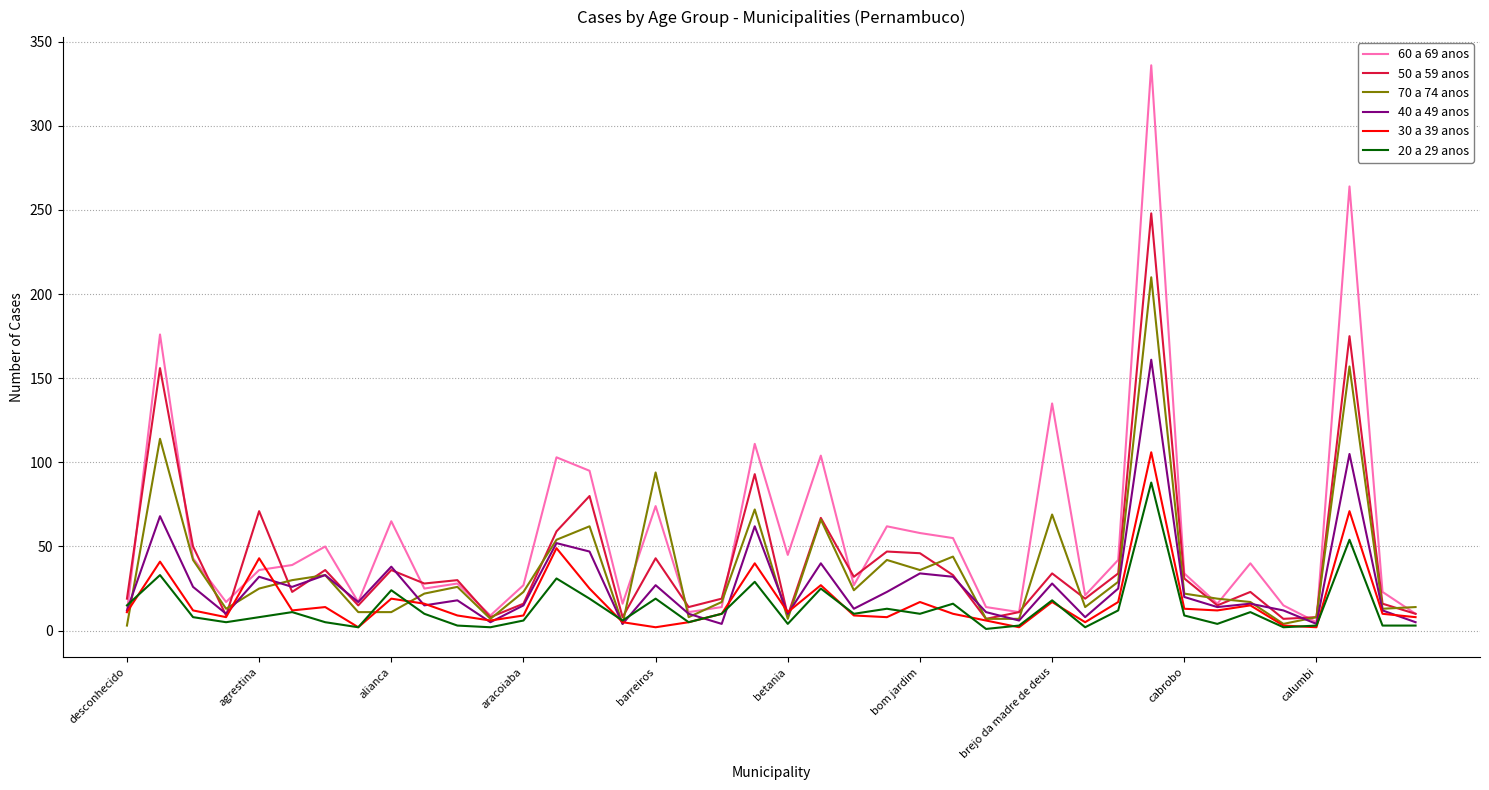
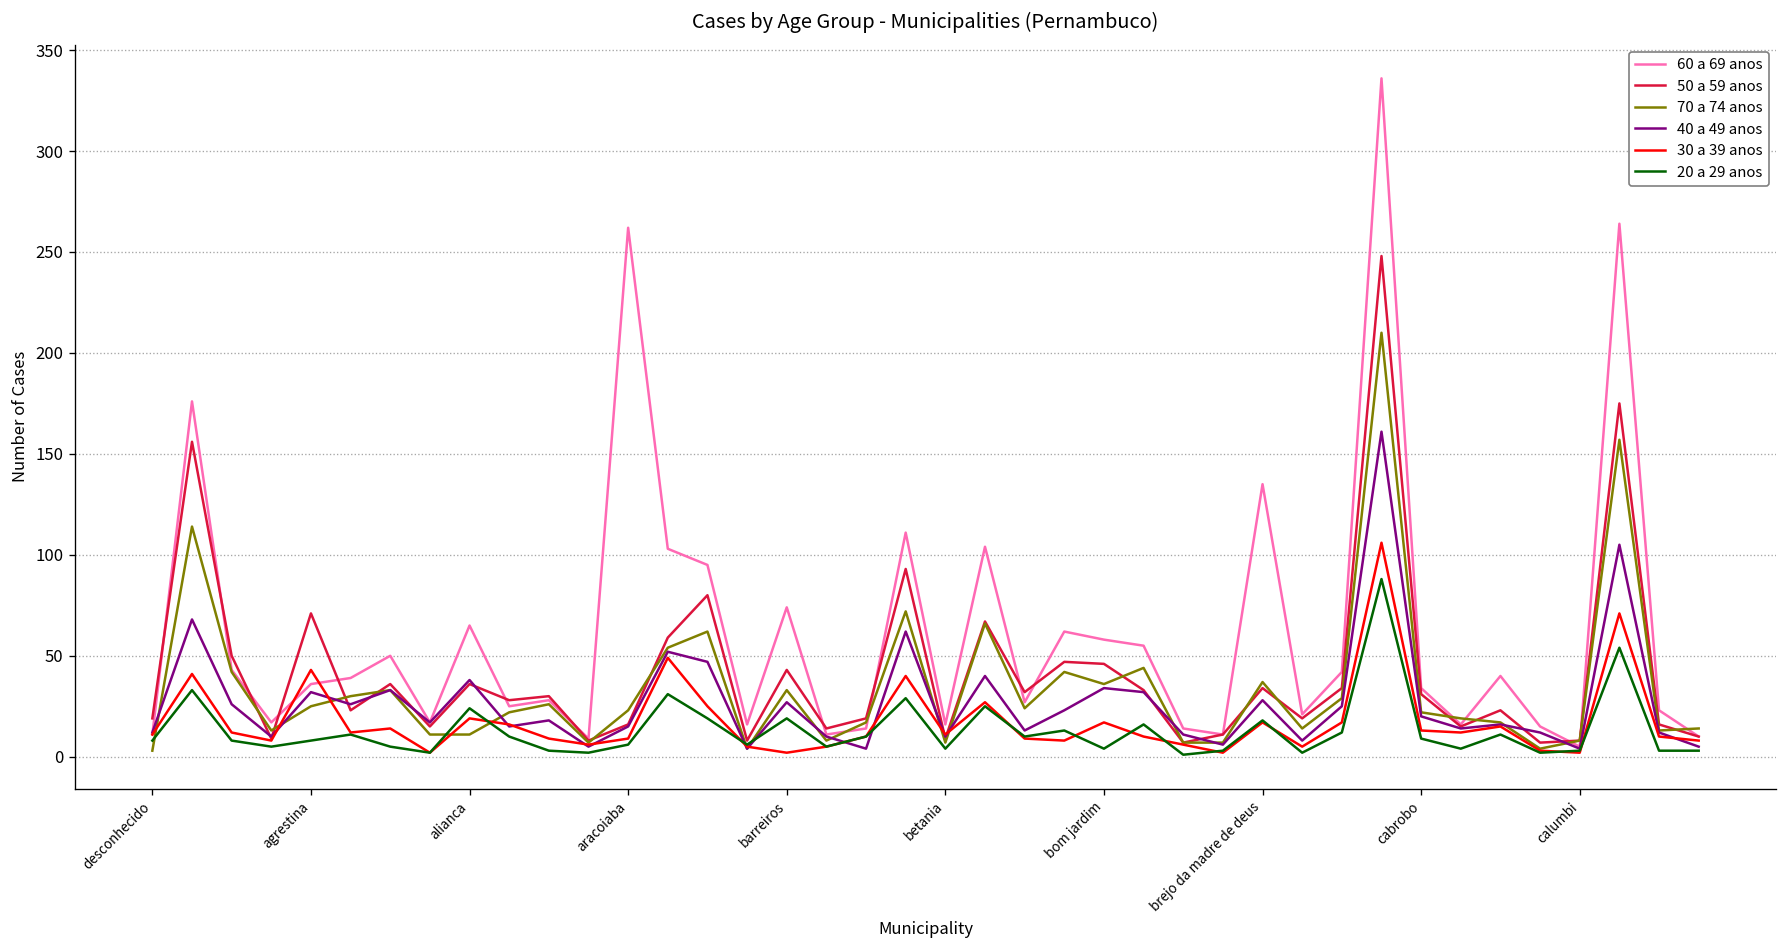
  {
    "60 a 69 anos": {
      "agrestina": 36,
      "alianca": 65,
-     "aracoiaba": 27,
+     "aracoiaba": 262,
      "barreiros": 74,
-     "betania": 45,
+     "betania": 16,
      "bom jardim": 58,
      "brejo da madre de deus": 135,
      "cabrobo": 34
    },
    "50 a 59 anos": {
      "desconhecido": 19,
      "agrestina": 71,
      "alianca": 36,
      "barreiros": 43,
      "bom jardim": 46,
      "brejo da madre de deus": 34,
      "cabrobo": 31
    },
    "70 a 74 anos": {
      "desconhecido": 3,
      "agrestina": 25,
      "alianca": 11,
      "aracoiaba": 23,
-     "barreiros": 94,
+     "barreiros": 33,
      "betania": 7,
      "bom jardim": 36,
-     "brejo da madre de deus": 69,
+     "brejo da madre de deus": 37,
      "cabrobo": 22
    },
    "40 a 49 anos": {
      "agrestina": 32,
      "alianca": 38,
      "barreiros": 27,
      "bom jardim": 34,
      "brejo da madre de deus": 28,
      "cabrobo": 20
    },
    "30 a 39 anos": {
      "agrestina": 43,
      "alianca": 19,
      "aracoiaba": 9,
      "barreiros": 2,
      "bom jardim": 17,
      "cabrobo": 13
    },
    "20 a 29 anos": {
-     "desconhecido": 15,
+     "desconhecido": 8,
      "agrestina": 8,
      "alianca": 24,
      "aracoiaba": 6,
      "barreiros": 19,
      "betania": 4,
-     "bom jardim": 10,
+     "bom jardim": 4,
      "cabrobo": 9
    }
  }
